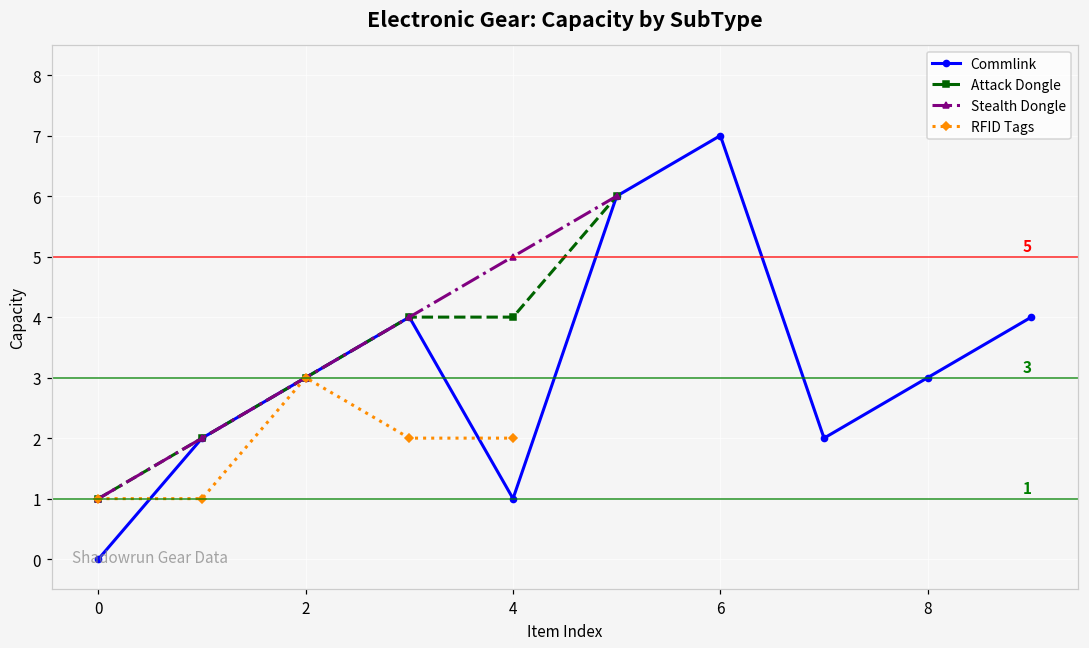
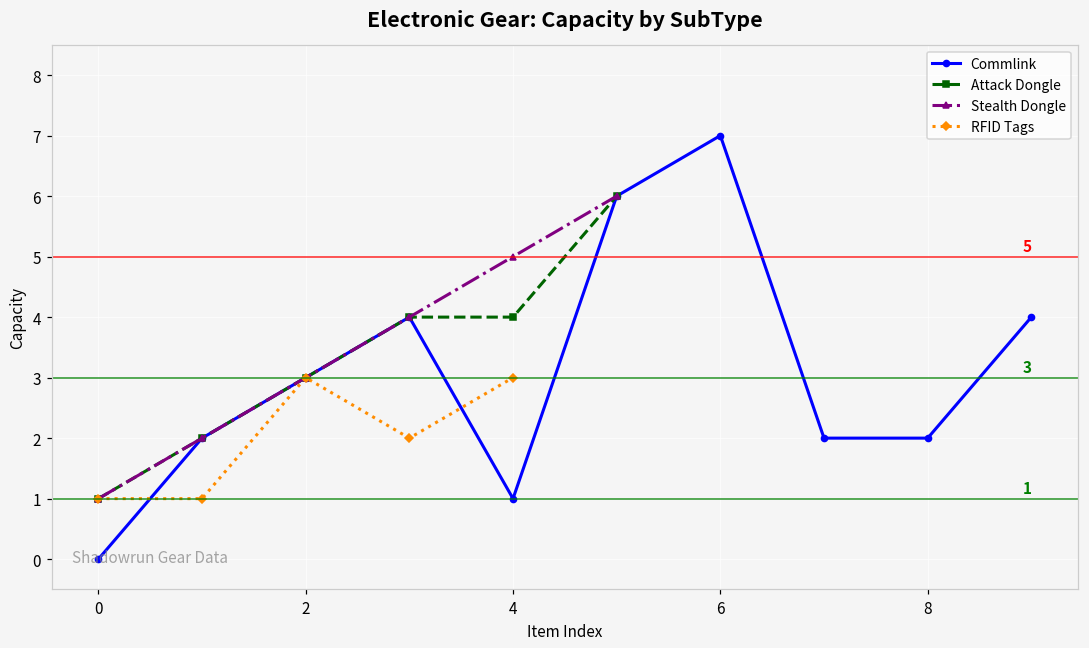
  {
    "Commlink": {
      "0": 0,
      "4": 1,
      "6": 7,
-     "8": 3
+     "8": 2
    },
    "Attack Dongle": {
      "4": 4
    },
    "Stealth Dongle": {
      "4": 5
    },
    "RFID Tags": {
-     "4": 2
+     "4": 3
    }
  }
